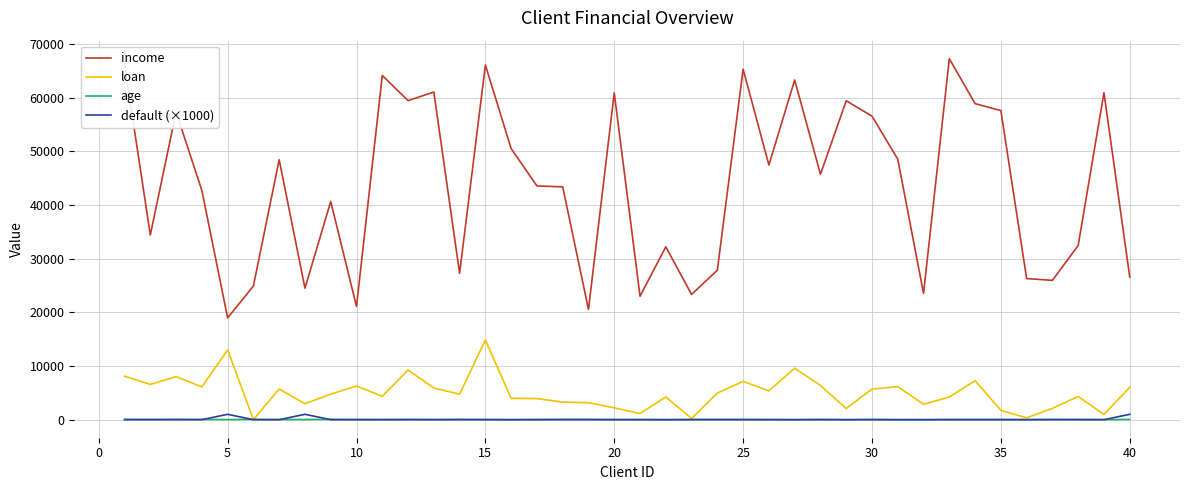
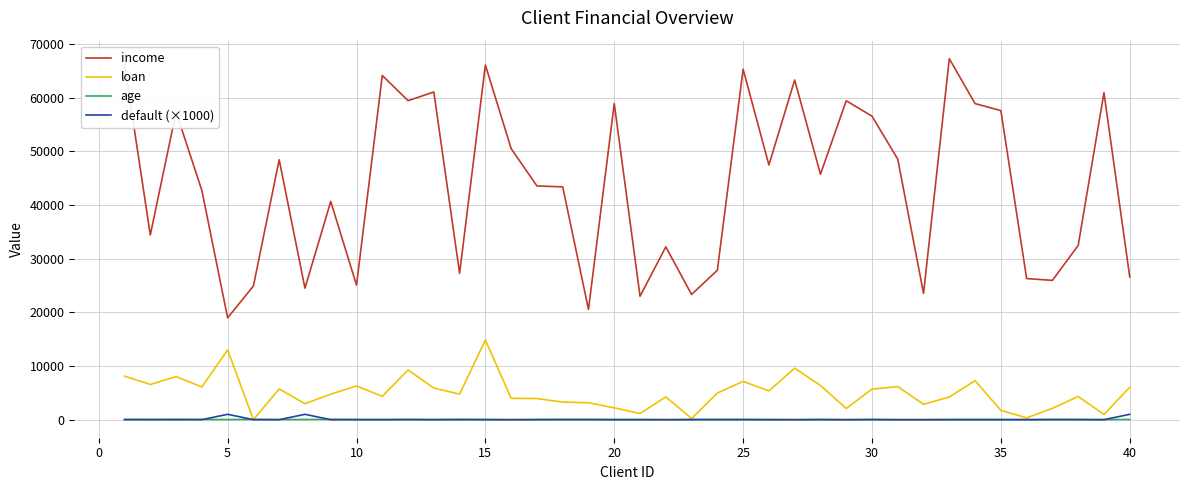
  {
    "income": {
      "5": 19000,
-     "10": 21000,
+     "10": 25000,
      "15": 66000,
-     "20": 61000,
+     "20": 59000,
      "25": 65000,
      "30": 57000,
      "35": 58000,
      "40": 27000
    },
    "loan": {
      "5": 13000,
      "10": 6000,
      "15": 15000,
      "20": 2000,
      "25": 7000,
      "30": 6000,
      "35": 2000,
      "40": 6000
    },
    "age": {
      "5": 0,
      "40": 0
    },
    "default (×1000)": {
      "5": 1000,
      "40": 1000
    }
  }
